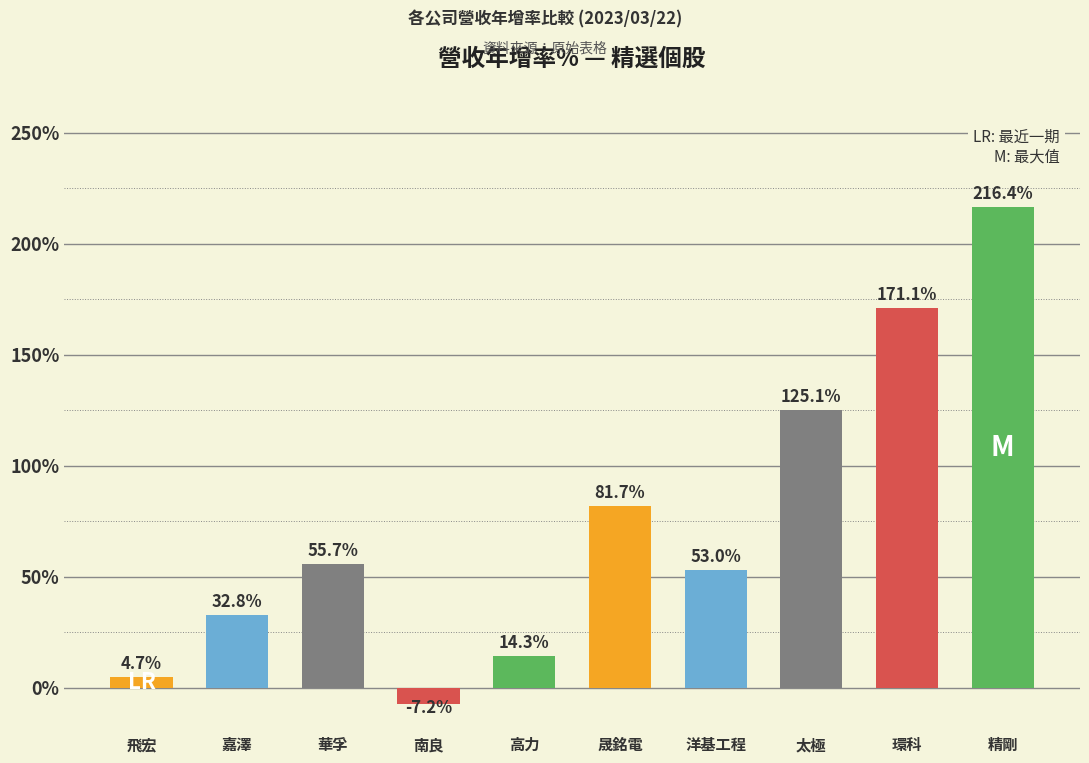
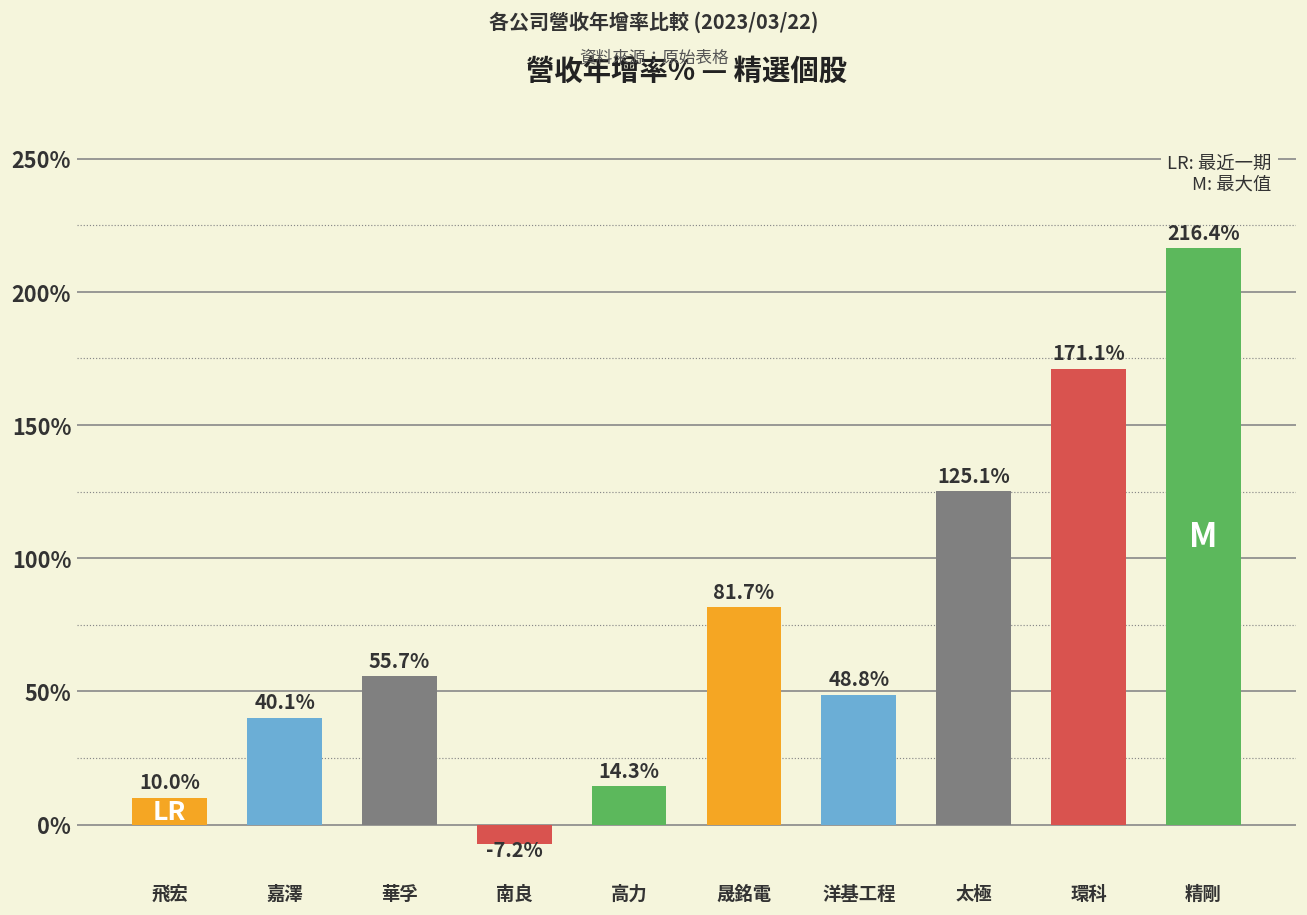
  {
-   "飛宏": "4.7%",
-   "嘉澤": "32.8%",
+   "飛宏": "10.0%",
+   "嘉澤": "40.1%",
    "華孚": "55.7%",
    "南良": "-7.2%",
    "高力": "14.3%",
    "晟銘電": "81.7%",
-   "洋基工程": "53.0%",
+   "洋基工程": "48.8%",
    "太極": "125.1%",
    "環科": "171.1%",
    "精剛": "216.4%"
  }
